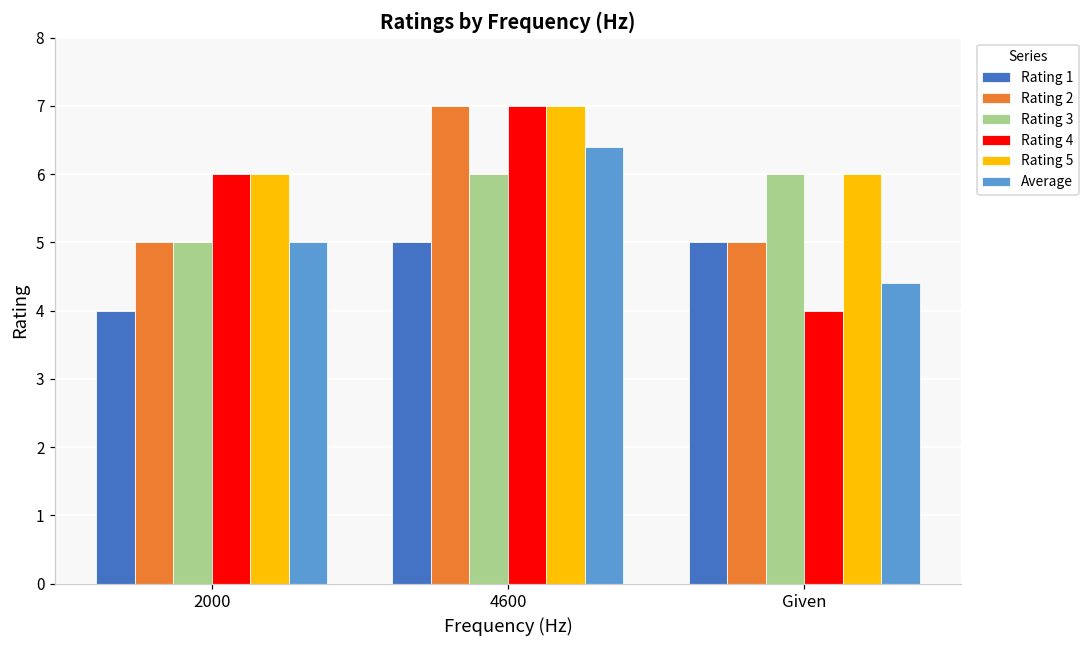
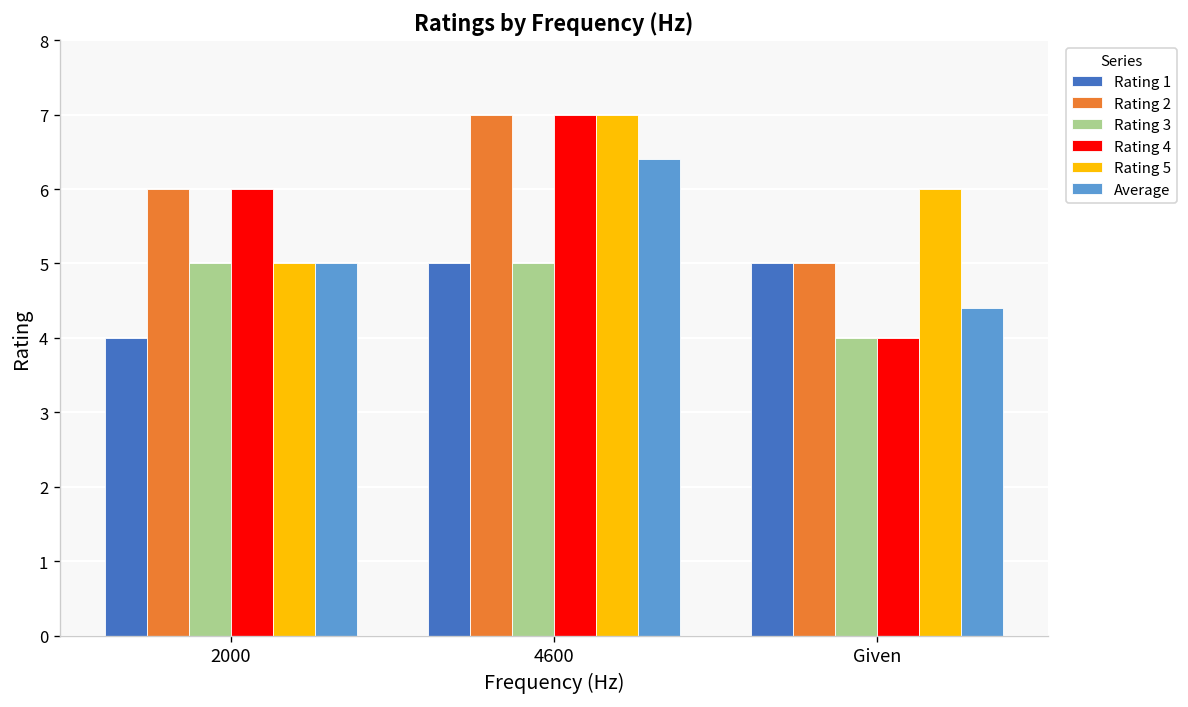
  {
    "Rating 2": {
-     "2000": 5,
+     "2000": 6,
      "4600": 7,
      "Given": 5
    },
    "Rating 3": {
      "2000": 5,
-     "4600": 6,
-     "Given": 6
+     "4600": 5,
+     "Given": 4
    },
    "Rating 4": {
      "2000": 6,
      "4600": 7,
      "Given": 4
    },
    "Rating 5": {
-     "2000": 6,
+     "2000": 5,
      "4600": 7,
      "Given": 6
    }
  }
